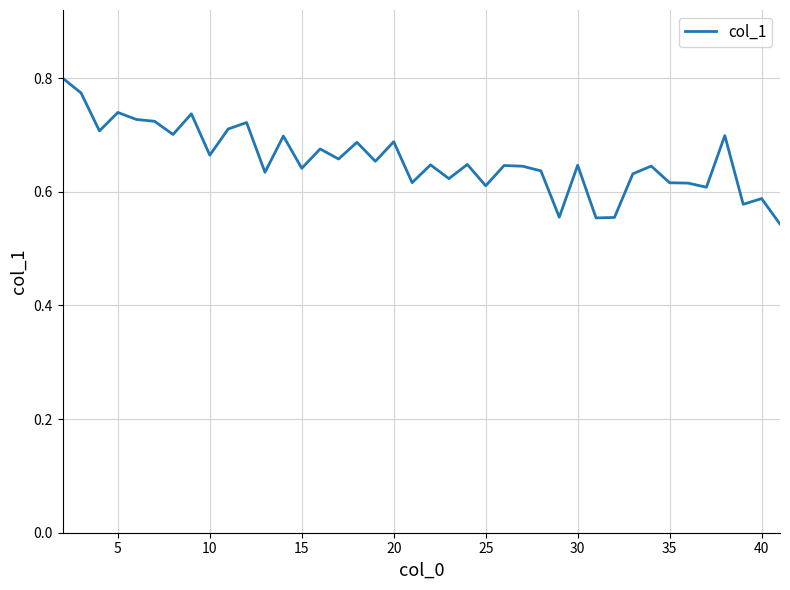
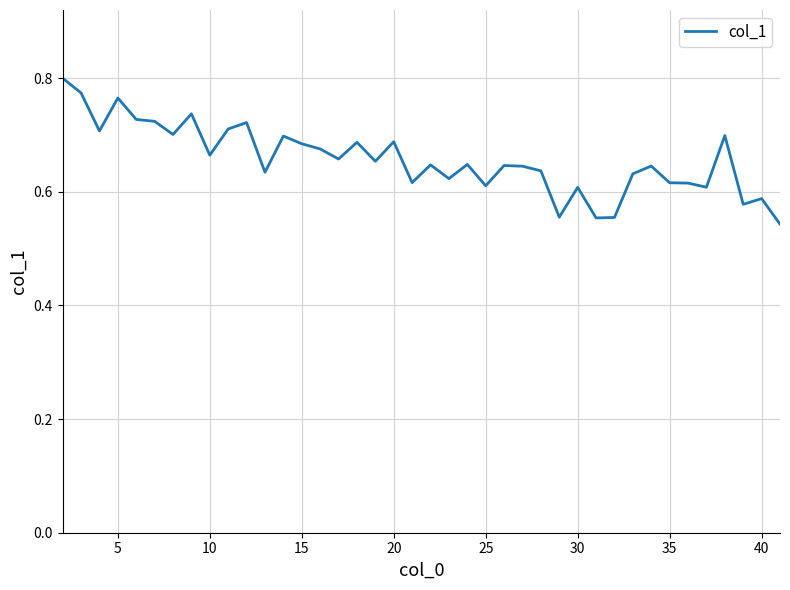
  {
-   "5": 0.74,
+   "5": 0.77,
    "10": 0.66,
-   "15": 0.64,
+   "15": 0.68,
    "20": 0.69,
    "25": 0.61,
-   "30": 0.65,
+   "30": 0.61,
    "35": 0.62,
    "40": 0.59
  }
